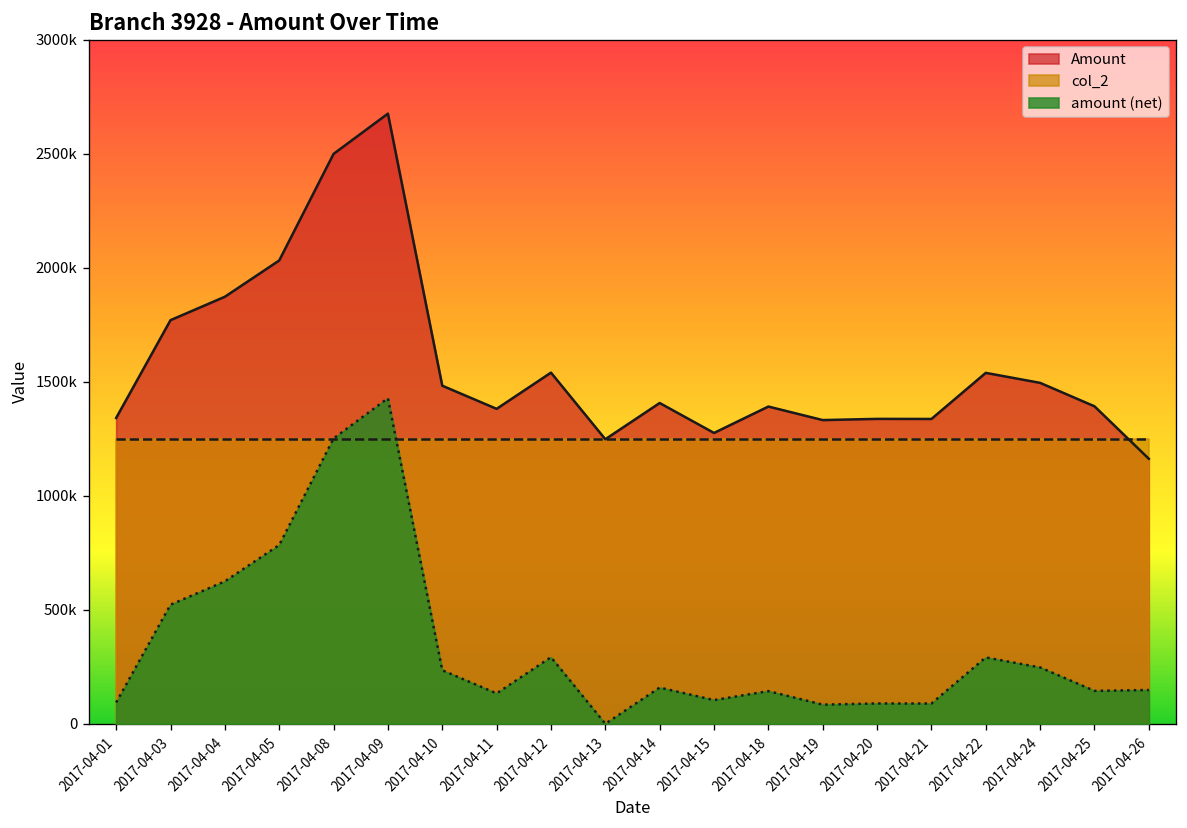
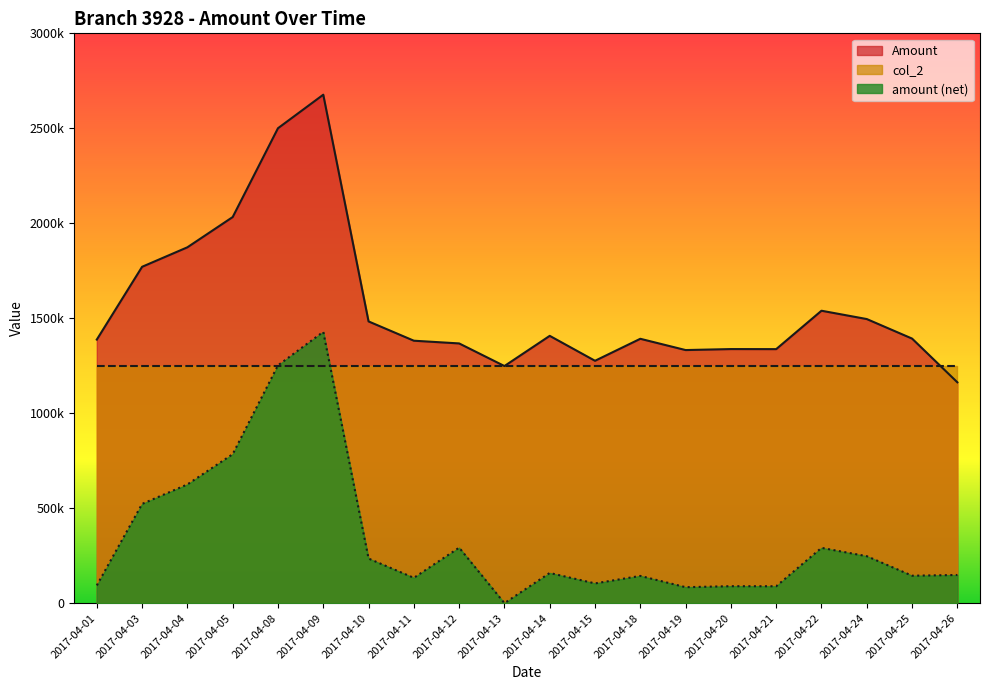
  {
    "Amount": {
-     "2017-04-01": 1340000,
+     "2017-04-01": 1390000,
      "2017-04-03": 1770000,
      "2017-04-04": 1870000,
      "2017-04-05": 2030000,
      "2017-04-08": 2500000,
      "2017-04-09": 2680000,
      "2017-04-10": 1480000,
      "2017-04-11": 1380000,
-     "2017-04-12": 1540000,
+     "2017-04-12": 1370000,
      "2017-04-14": 1410000,
      "2017-04-15": 1280000,
      "2017-04-18": 1390000,
      "2017-04-19": 1330000,
      "2017-04-20": 1340000,
      "2017-04-21": 1340000,
      "2017-04-22": 1540000,
      "2017-04-24": 1500000,
      "2017-04-25": 1390000,
      "2017-04-26": 1160000
    },
    "col_2": {
      "2017-04-01": 1250000,
      "2017-04-03": 1250000,
      "2017-04-04": 1250000,
      "2017-04-05": 1250000,
      "2017-04-09": 1250000,
      "2017-04-10": 1250000,
      "2017-04-11": 1250000,
      "2017-04-12": 1250000,
      "2017-04-14": 1250000,
      "2017-04-15": 1250000,
      "2017-04-18": 1250000,
      "2017-04-19": 1250000,
      "2017-04-20": 1250000,
      "2017-04-21": 1250000,
      "2017-04-22": 1250000,
      "2017-04-24": 1250000,
      "2017-04-25": 1250000,
      "2017-04-26": 1250000
    },
    "amount (net)": {
      "2017-04-01": 90000,
      "2017-04-03": 520000,
      "2017-04-04": 630000,
      "2017-04-05": 780000,
      "2017-04-09": 1430000,
      "2017-04-10": 230000,
      "2017-04-11": 130000,
      "2017-04-12": 290000,
      "2017-04-13": 0,
      "2017-04-14": 160000,
      "2017-04-15": 100000,
      "2017-04-18": 140000,
      "2017-04-19": 80000,
      "2017-04-20": 90000,
      "2017-04-21": 90000,
      "2017-04-22": 290000,
      "2017-04-24": 250000,
      "2017-04-25": 140000,
      "2017-04-26": 150000
    }
  }
